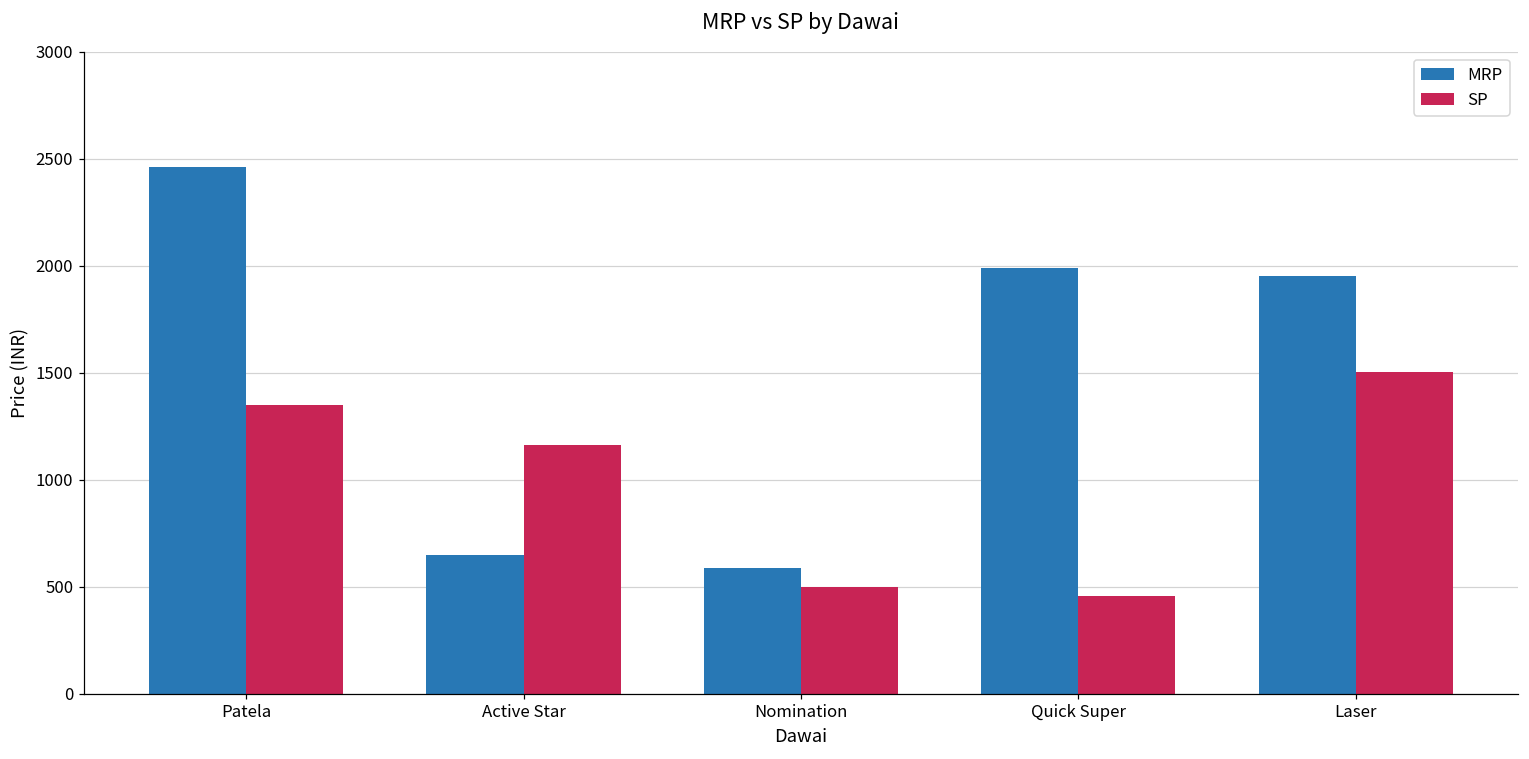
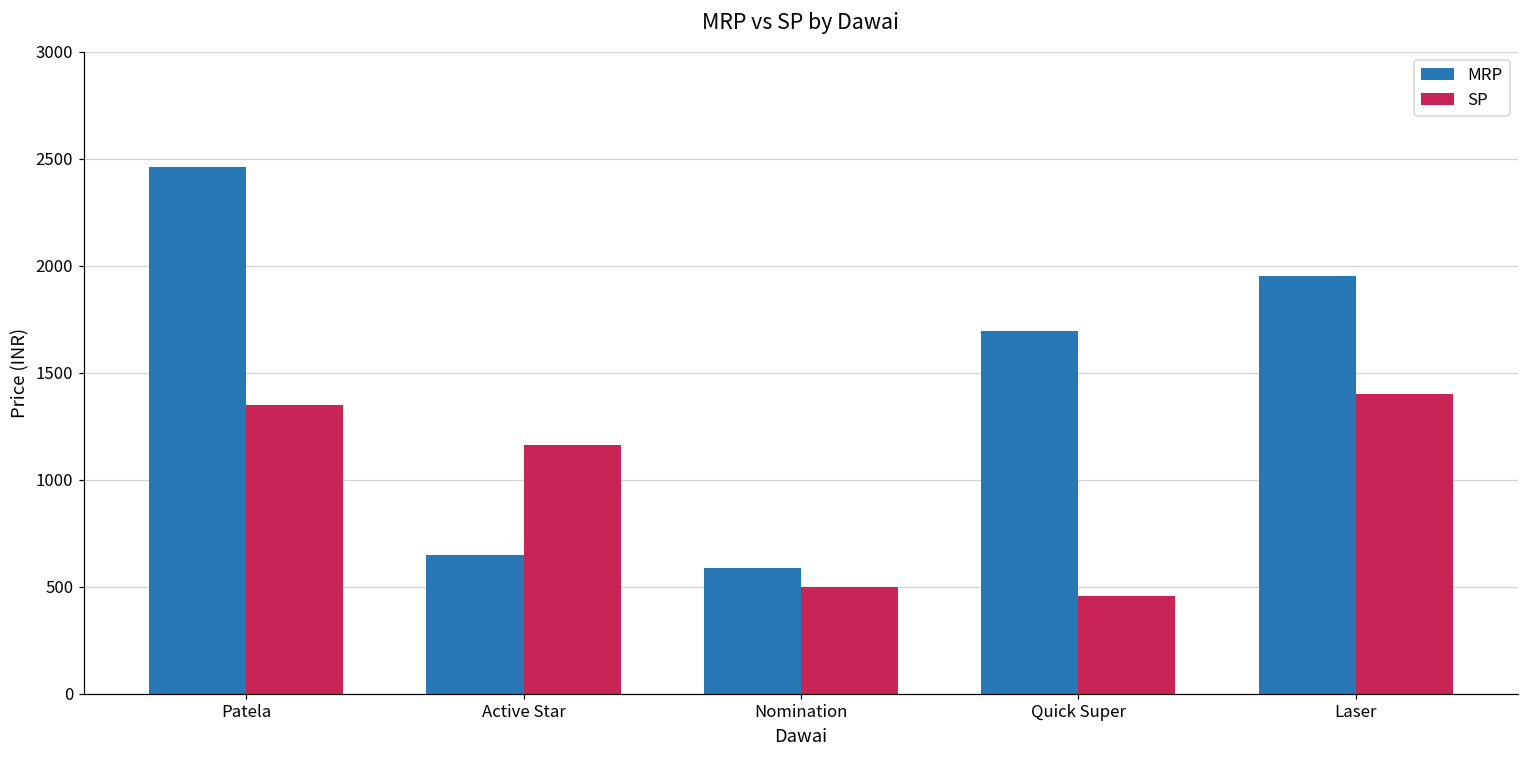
  {
    "MRP": {
      "Patela": 2460,
      "Active Star": 650,
      "Nomination": 590,
-     "Quick Super": 1990,
+     "Quick Super": 1700,
      "Laser": 1950
    },
    "SP": {
      "Patela": 1350,
      "Active Star": 1160,
      "Nomination": 500,
      "Quick Super": 460,
-     "Laser": 1500
+     "Laser": 1400
    }
  }
